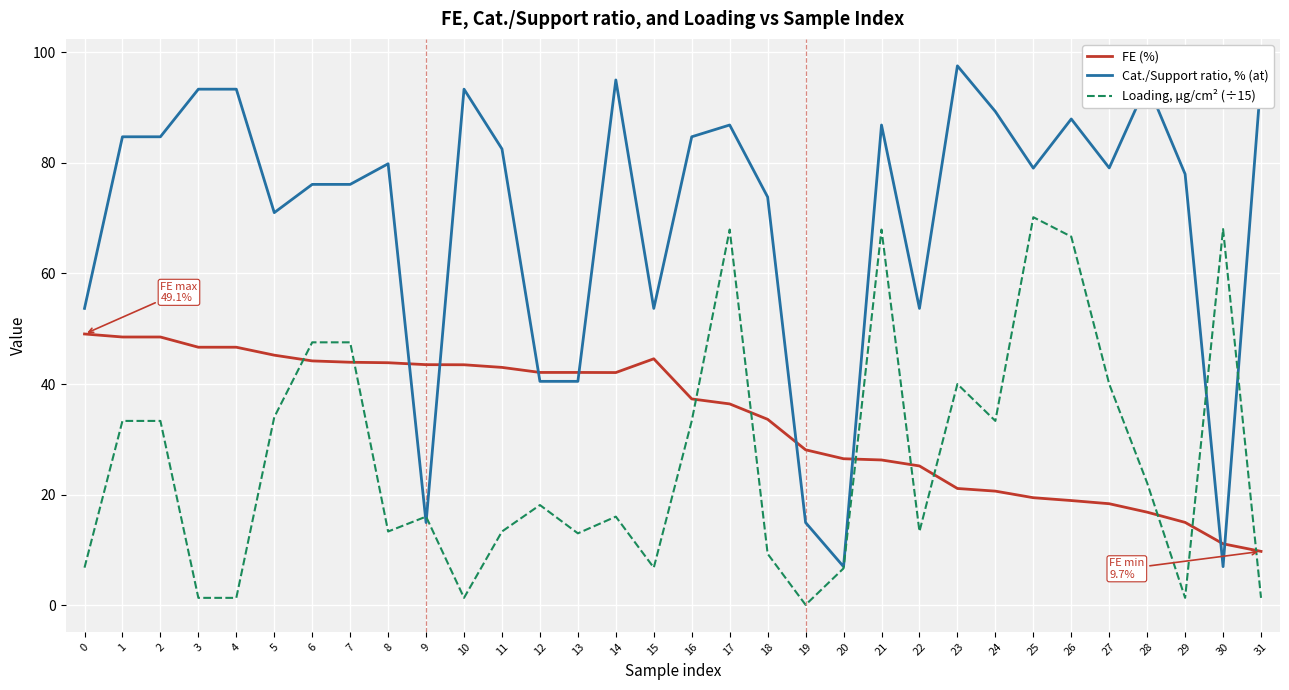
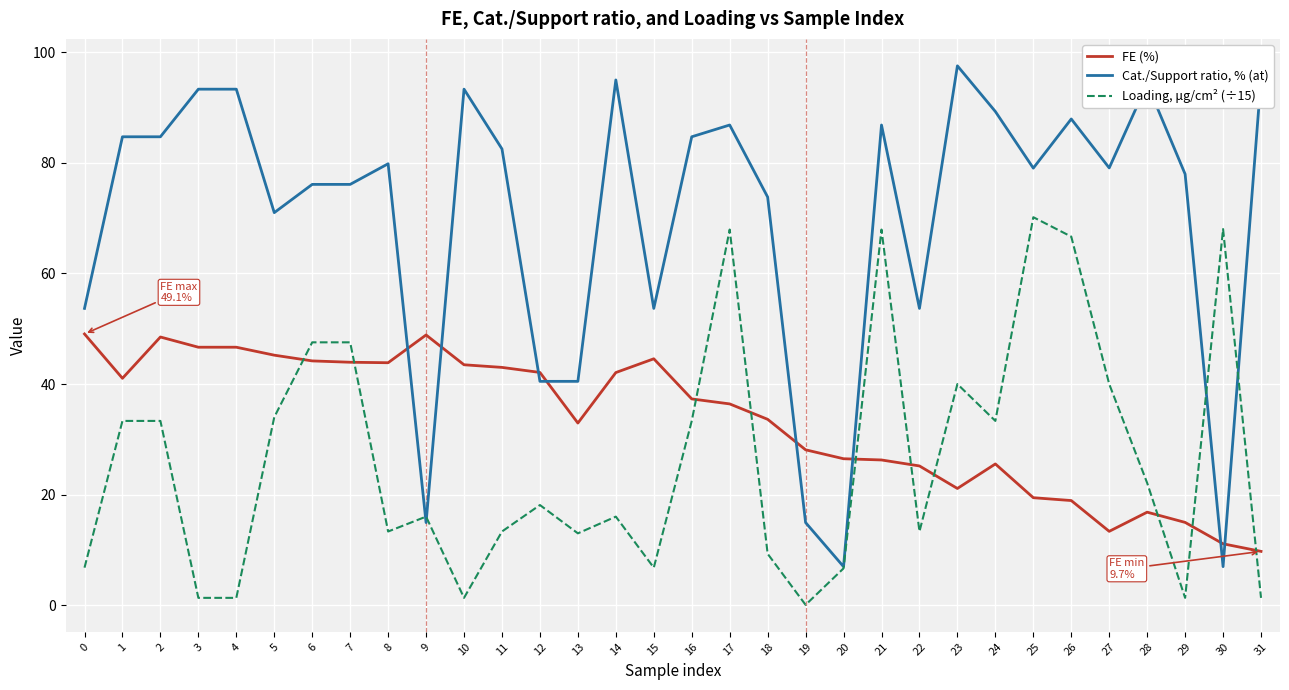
  {
    "FE (%)": {
-     "1": 49,
+     "1": 41,
      "3": 47,
      "4": 47,
      "5": 45,
      "6": 44,
      "7": 44,
      "8": 44,
-     "9": 44,
+     "9": 49,
      "10": 43,
      "11": 43,
      "12": 42,
-     "13": 42,
+     "13": 33,
      "14": 42,
      "15": 45,
      "16": 37,
      "17": 36,
      "18": 34,
      "19": 28,
      "20": 26,
      "21": 26,
      "22": 25,
      "23": 21,
-     "24": 21,
+     "24": 26,
      "25": 19,
      "26": 19,
-     "27": 18,
+     "27": 13,
      "28": 17,
      "29": 15,
      "30": 11,
      "31": 10
    },
    "Cat./Support ratio, % (at)": {
      "1": 85,
      "2": 85,
      "3": 93,
      "4": 93,
      "5": 71,
      "6": 76,
      "7": 76,
      "8": 80,
      "9": 15,
      "10": 93,
      "11": 83,
      "12": 40,
      "13": 40,
      "14": 95,
      "15": 54,
      "16": 85,
      "17": 87,
      "18": 74,
      "19": 15,
      "21": 87,
      "22": 54,
      "23": 98,
      "24": 89,
      "25": 79,
      "26": 88,
      "27": 79,
      "29": 78
    },
    "Loading, μg/cm² (÷15)": {
      "0": 7,
      "1": 33,
      "2": 33,
      "3": 1,
      "4": 1,
      "5": 34,
      "6": 48,
      "7": 48,
      "8": 13,
      "9": 16,
      "10": 1,
      "11": 13,
      "12": 18,
      "13": 13,
      "14": 16,
      "15": 7,
      "16": 33,
      "17": 68,
      "18": 9,
      "19": 0,
      "21": 68,
      "22": 13,
      "23": 40,
      "24": 33,
      "25": 70,
      "26": 67,
      "27": 40,
      "28": 22,
      "29": 1,
      "30": 68,
      "31": 1
    }
  }
